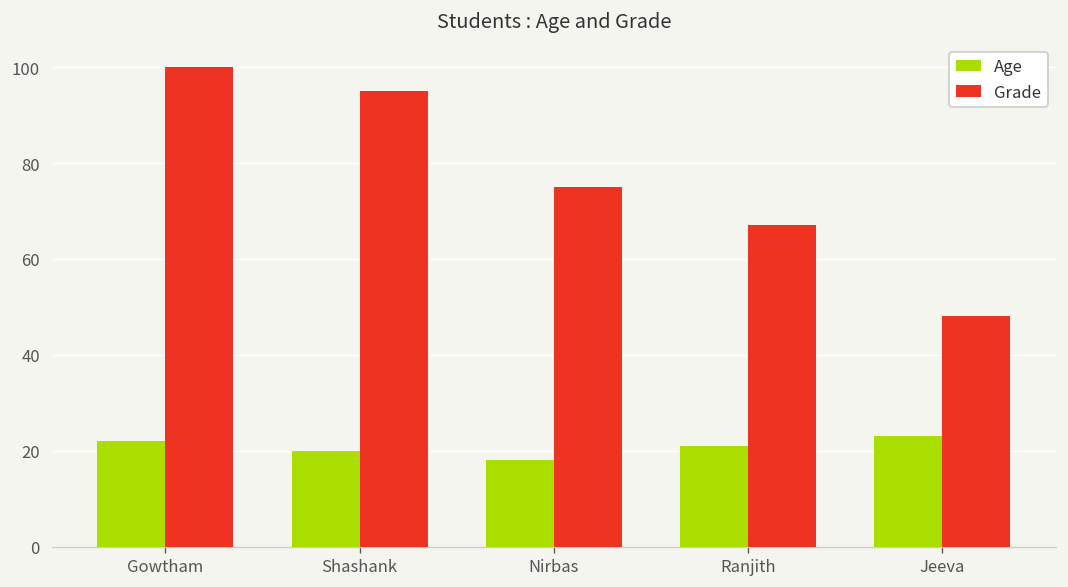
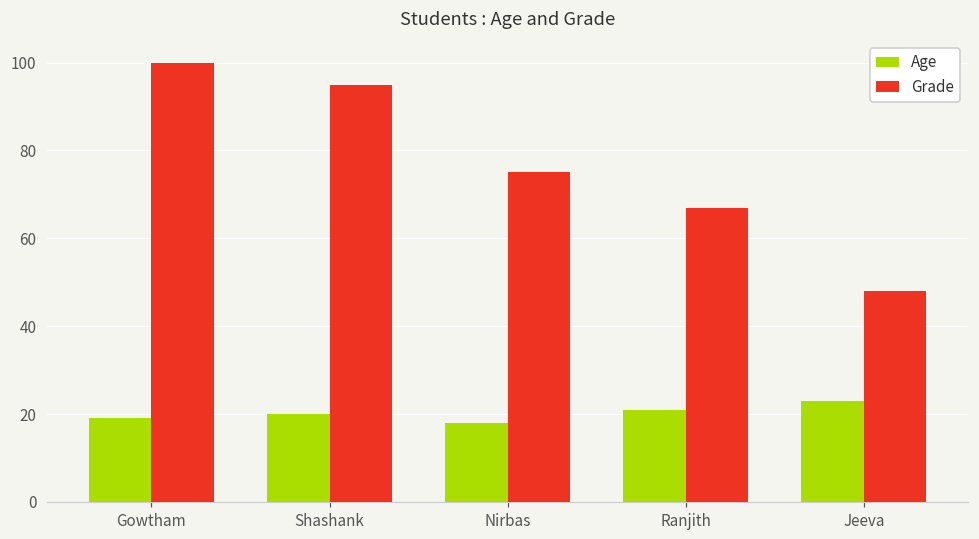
  {
    "Age": {
-     "Gowtham": 22,
+     "Gowtham": 19,
      "Shashank": 20,
      "Nirbas": 18,
      "Ranjith": 21,
      "Jeeva": 23
    },
    "Grade": {
      "Gowtham": 100,
      "Shashank": 95,
      "Nirbas": 75,
      "Ranjith": 67,
      "Jeeva": 48
    }
  }
